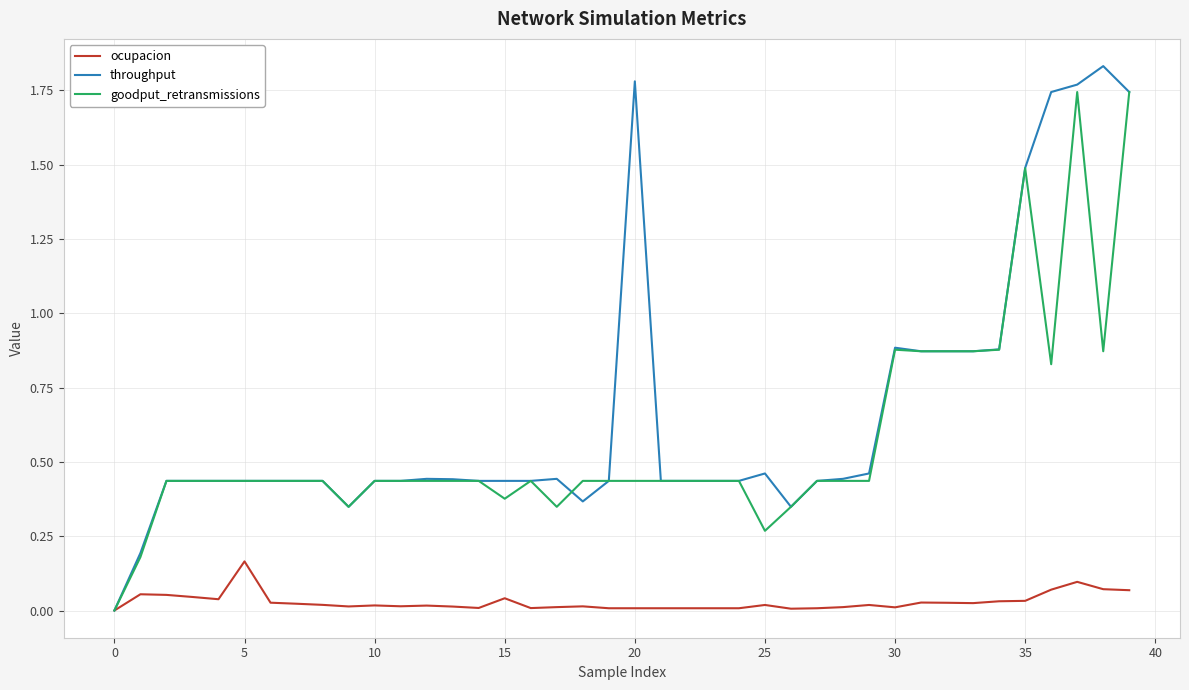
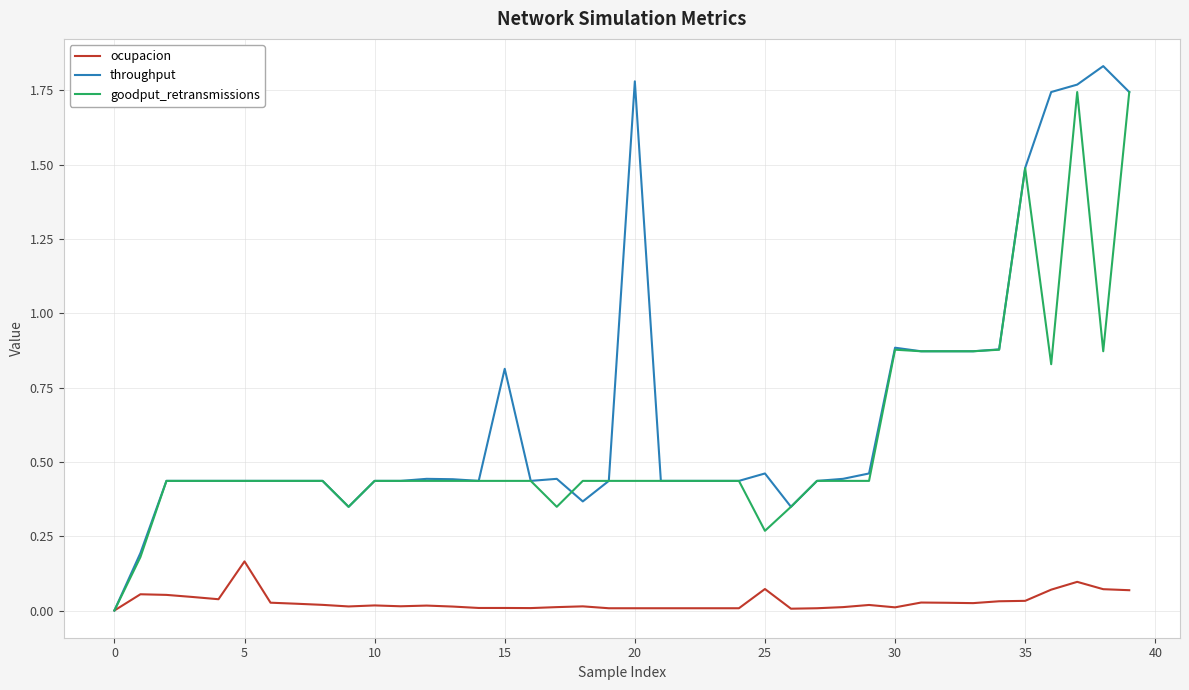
  {
    "ocupacion": {
      "5": 0.17,
      "10": 0.02,
-     "15": 0.04,
+     "15": 0.01,
      "20": 0.01,
-     "25": 0.02,
+     "25": 0.07,
      "30": 0.01,
      "35": 0.03
    },
    "throughput": {
-     "15": 0.44,
+     "15": 0.81,
      "20": 1.78,
      "25": 0.46
    },
    "goodput_retransmissions": {
-     "15": 0.38,
+     "15": 0.44,
      "20": 0.44,
      "25": 0.27
    }
  }
